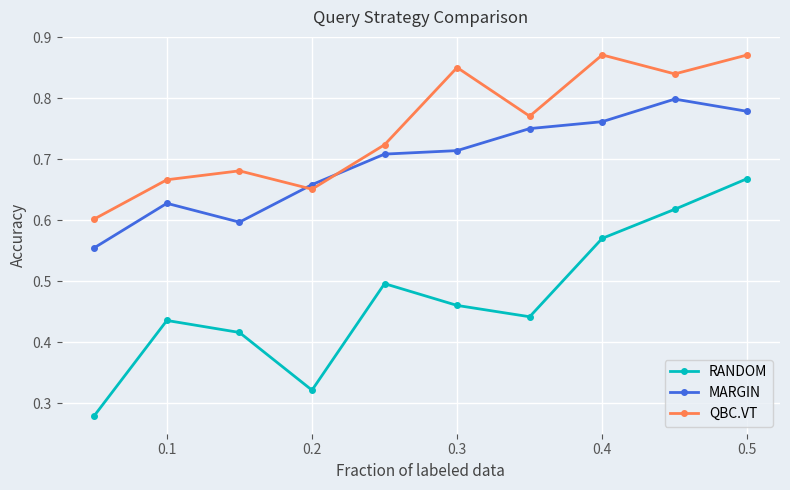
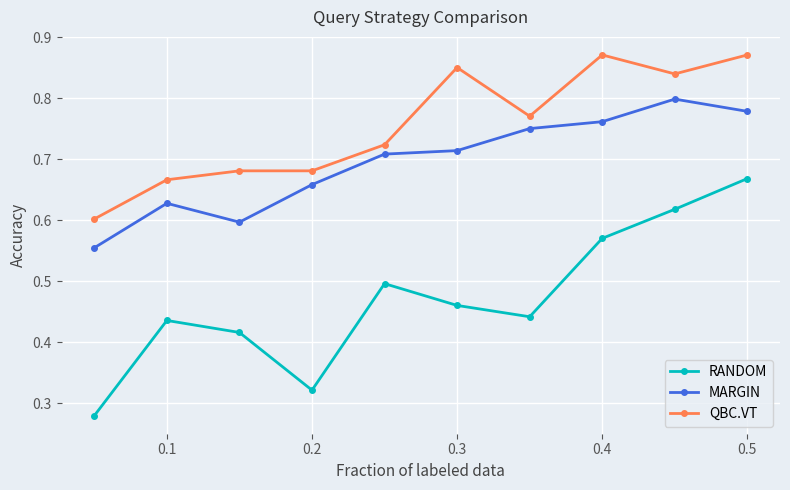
  {
    "RANDOM": {
      "0.1": 0.44,
      "0.2": 0.32,
      "0.3": 0.46,
      "0.4": 0.57,
      "0.5": 0.67
    },
    "MARGIN": {
      "0.1": 0.63,
      "0.2": 0.66,
      "0.3": 0.71,
      "0.4": 0.76,
      "0.5": 0.78
    },
    "QBC.VT": {
      "0.1": 0.67,
-     "0.2": 0.65,
+     "0.2": 0.68,
      "0.3": 0.85,
      "0.4": 0.87,
      "0.5": 0.87
    }
  }
